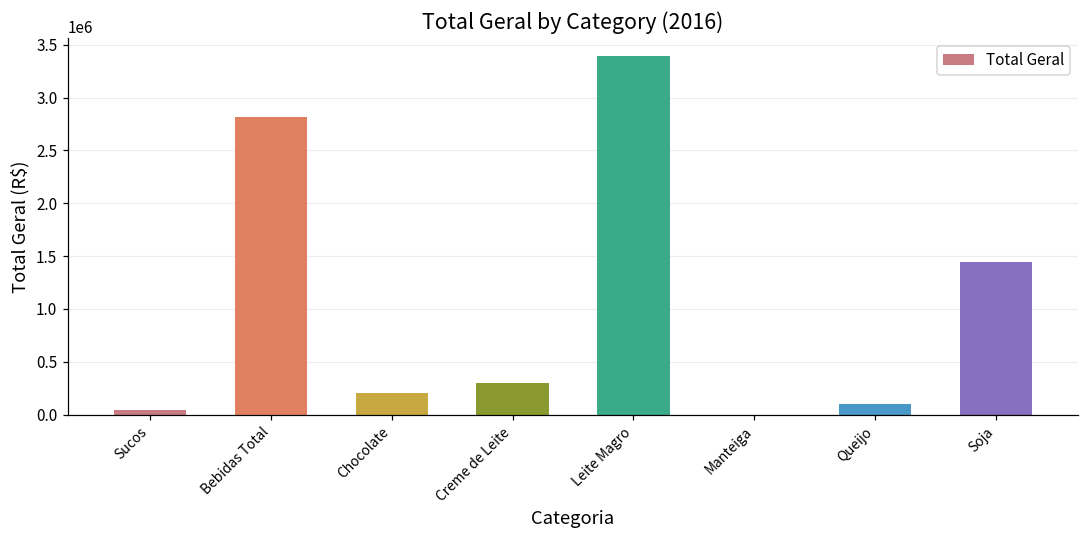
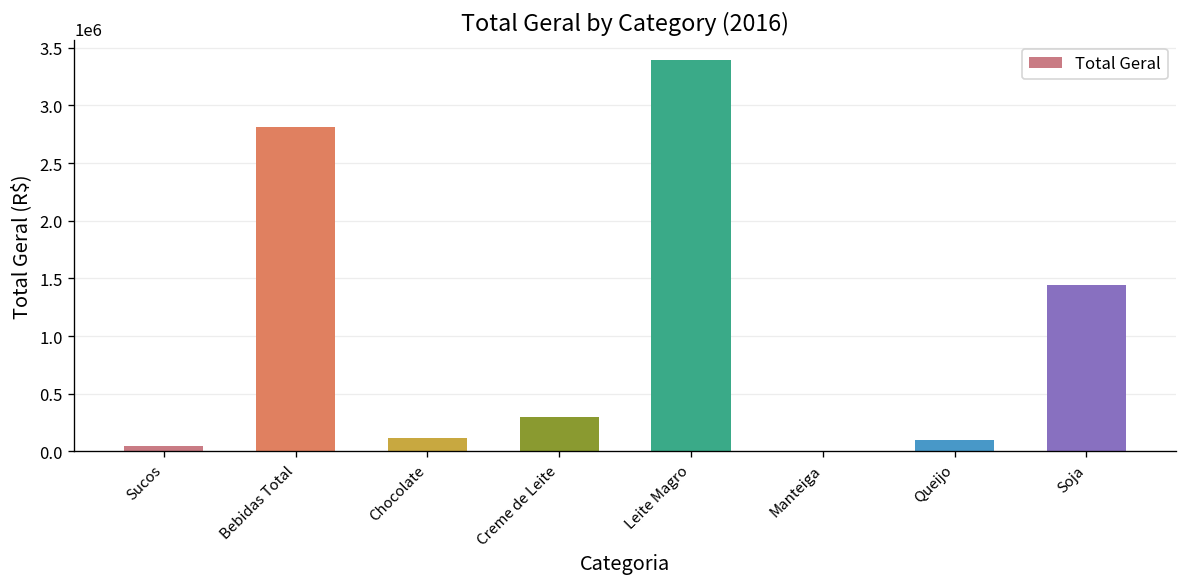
  {
    "Sucos": 0,
    "Bebidas Total": 2800000,
-   "Chocolate": 200000,
+   "Chocolate": 100000,
    "Creme de Leite": 300000,
    "Leite Magro": 3400000,
    "Queijo": 100000,
    "Soja": 1400000
  }
